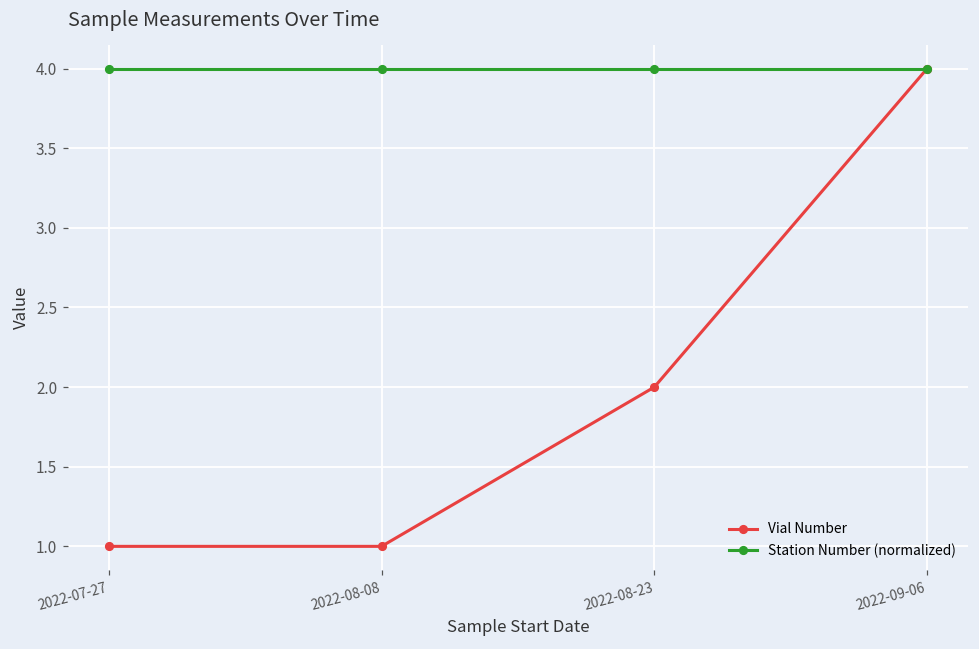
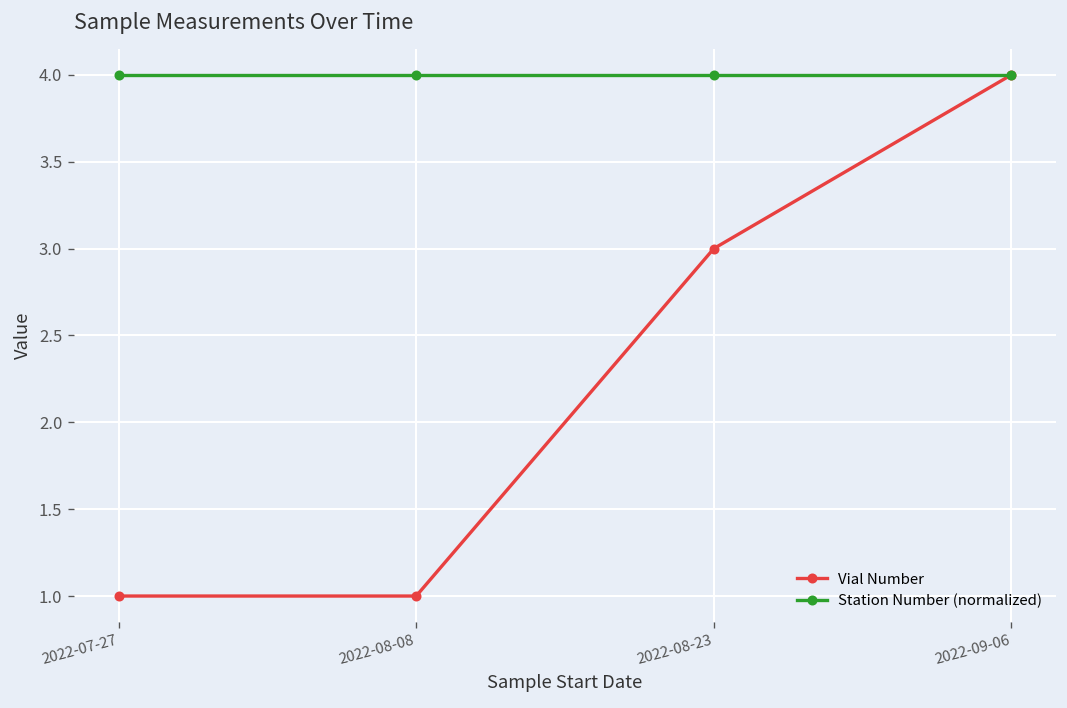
  {
    "Vial Number": {
      "2022-07-27": 1,
      "2022-08-08": 1,
-     "2022-08-23": 2
+     "2022-08-23": 3
    },
    "Station Number (normalized)": {
      "2022-07-27": 4,
      "2022-08-08": 4,
      "2022-08-23": 4
    }
  }
